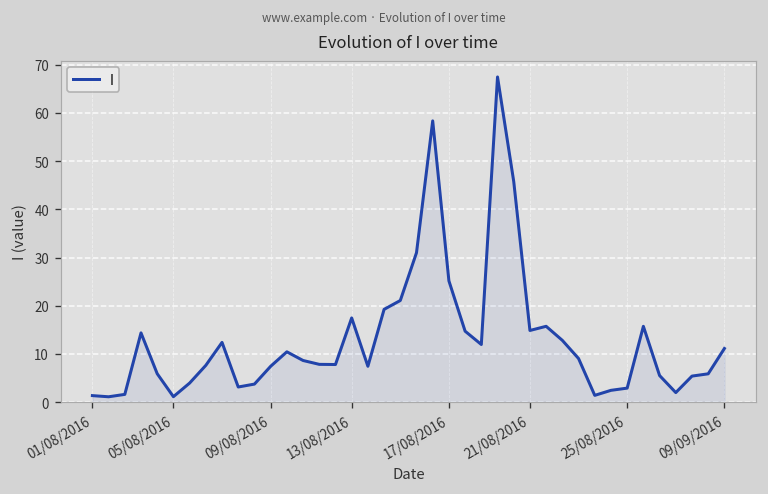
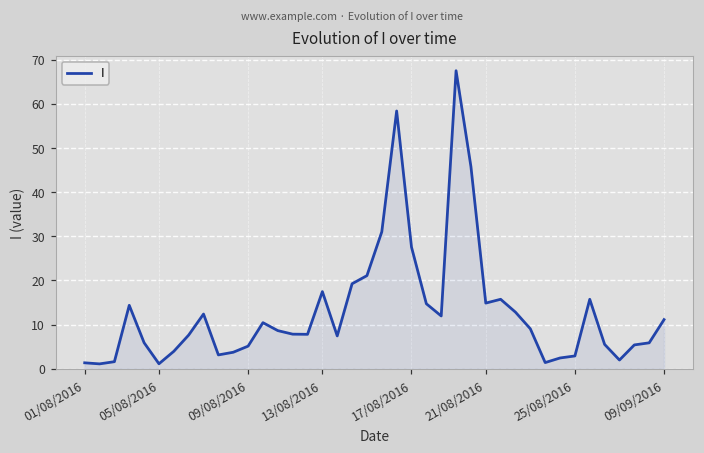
  {
    "01/08/2016": 1,
    "05/08/2016": 1,
-   "09/08/2016": 7,
+   "09/08/2016": 5,
    "13/08/2016": 17,
-   "17/08/2016": 25,
+   "17/08/2016": 28,
    "21/08/2016": 15,
    "25/08/2016": 3,
    "09/09/2016": 11
  }
